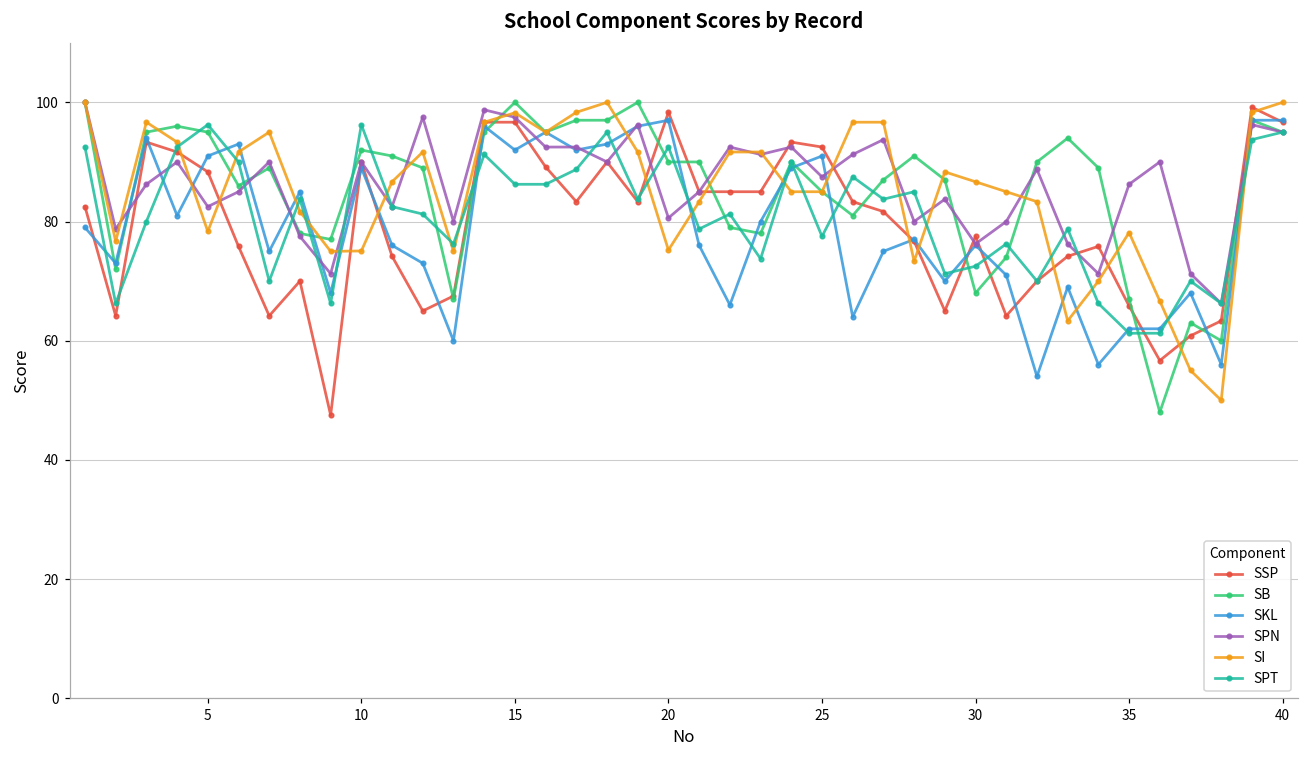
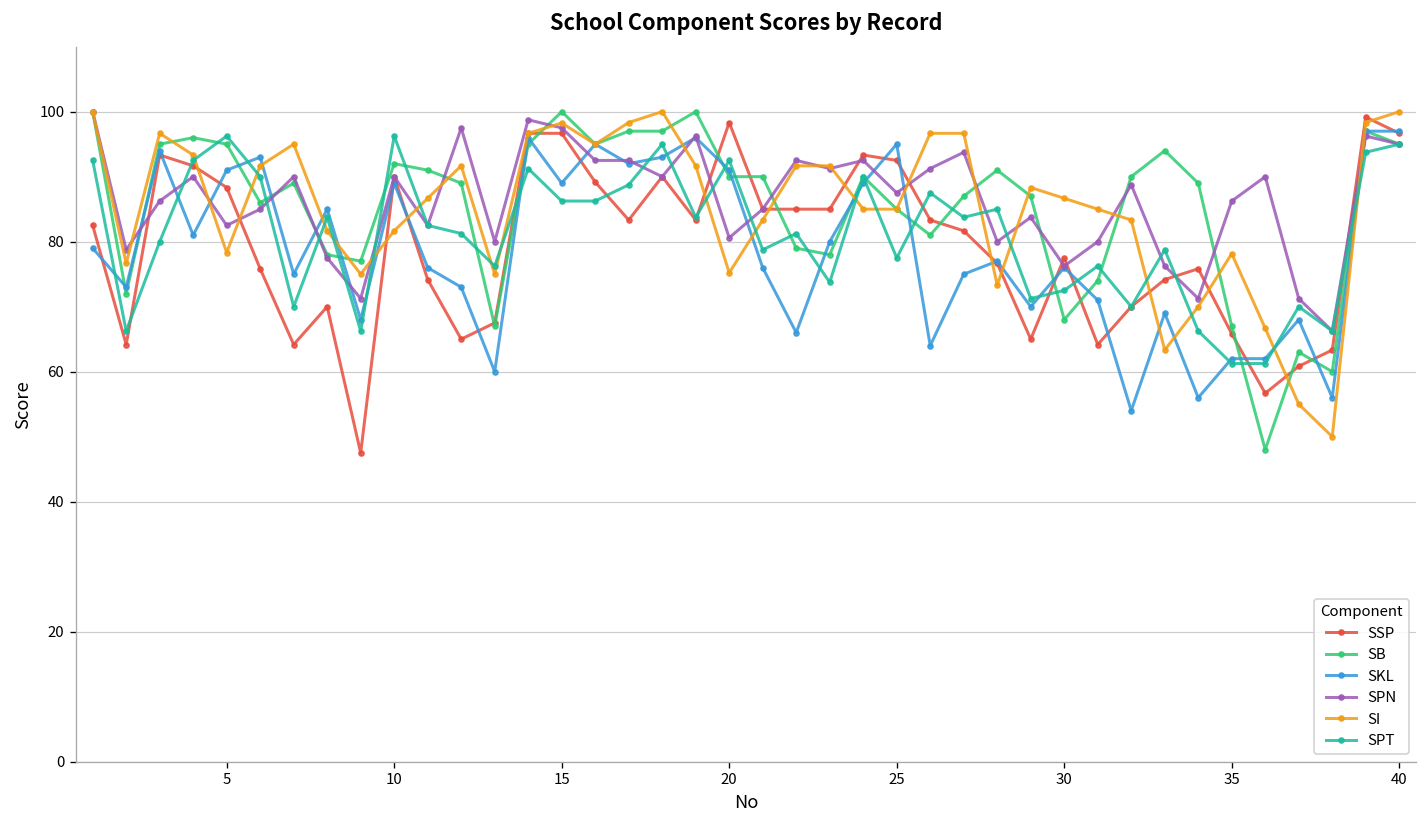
  {
    "SSP": {
      "5": 88,
      "15": 97,
      "20": 98,
      "25": 93,
      "30": 78,
      "35": 66
    },
    "SKL": {
      "5": 91,
      "10": 89,
-     "15": 92,
-     "20": 97,
-     "25": 91,
+     "15": 89,
+     "20": 91,
+     "25": 95,
      "35": 62
    },
    "SPN": {
      "5": 83,
      "15": 98,
      "20": 81,
      "25": 88,
      "35": 86
    },
    "SI": {
      "5": 78,
-     "10": 75,
+     "10": 82,
      "15": 98,
      "20": 75,
      "30": 87,
      "35": 78,
      "40": 100
    }
  }
